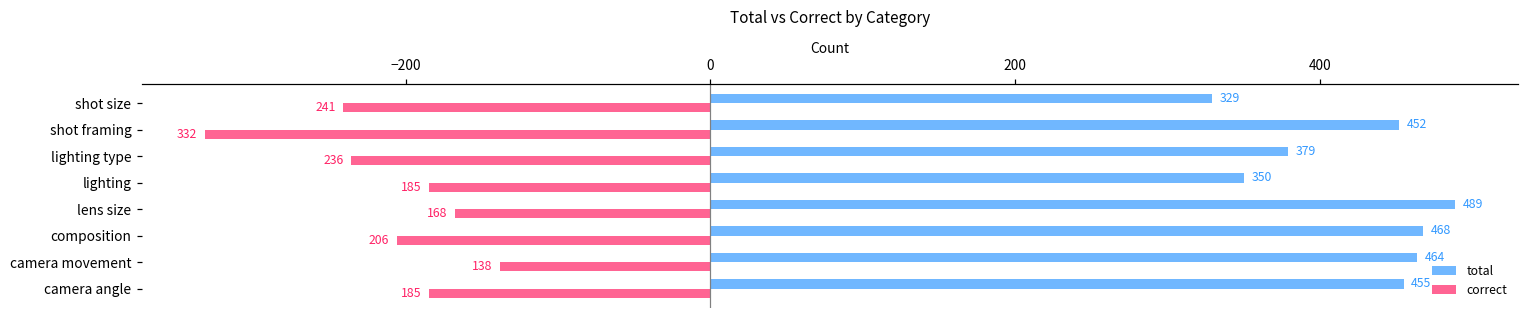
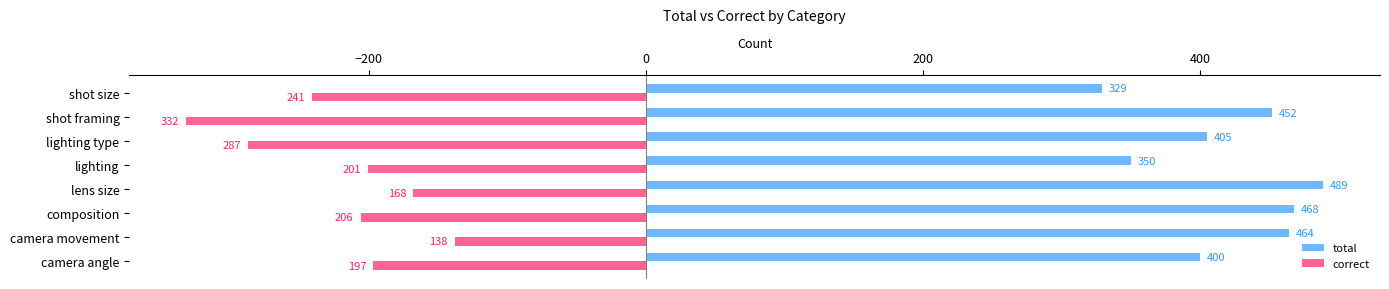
  {
    "total": {
      "shot size": 329,
      "shot framing": 452,
-     "lighting type": 379,
+     "lighting type": 405,
      "lighting": 350,
      "lens size": 489,
      "composition": 468,
      "camera movement": 464,
-     "camera angle": 455
+     "camera angle": 400
    },
    "correct": {
-     "lighting type": 236,
-     "lighting": 185,
-     "camera angle": 185
+     "lighting type": 287,
+     "lighting": 201,
+     "camera angle": 197
    }
  }
